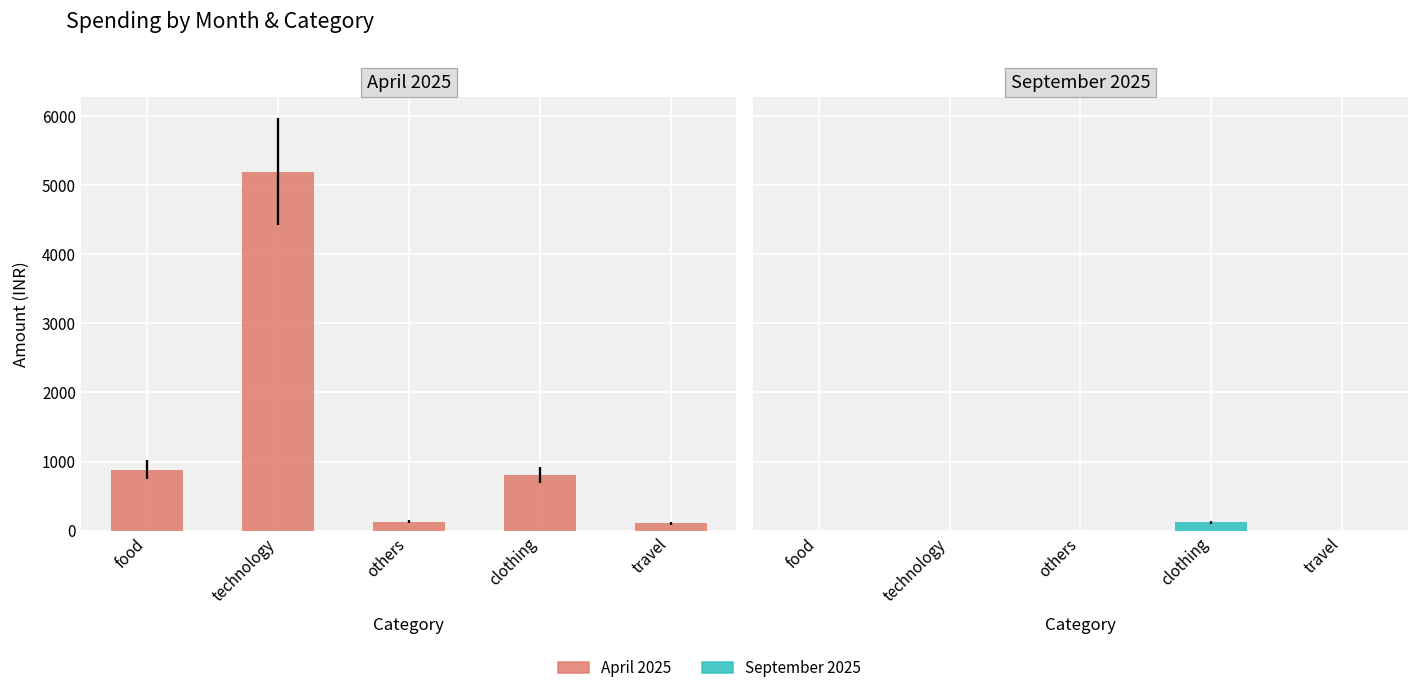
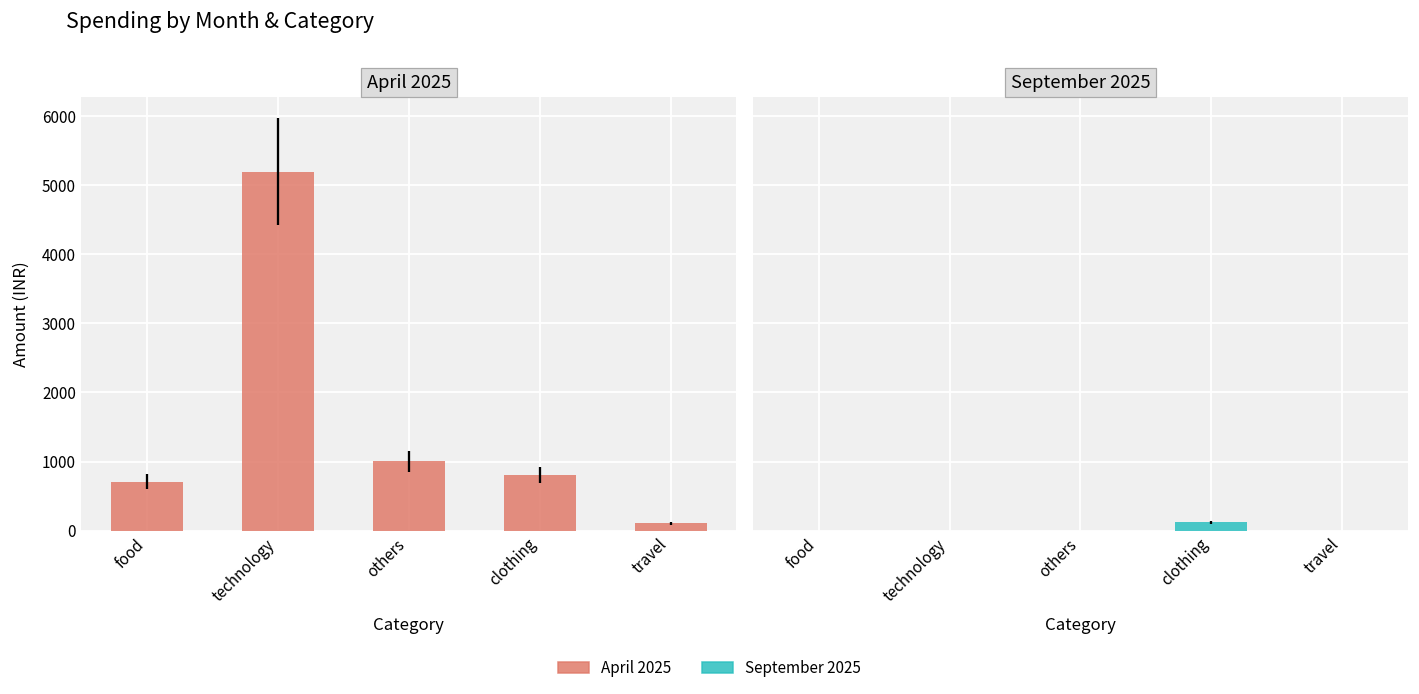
  {
    "April 2025": {
-     "food": 900,
+     "food": 700,
      "technology": 5200,
-     "others": 100,
+     "others": 1000,
      "clothing": 800,
      "travel": 100
    }
  }
